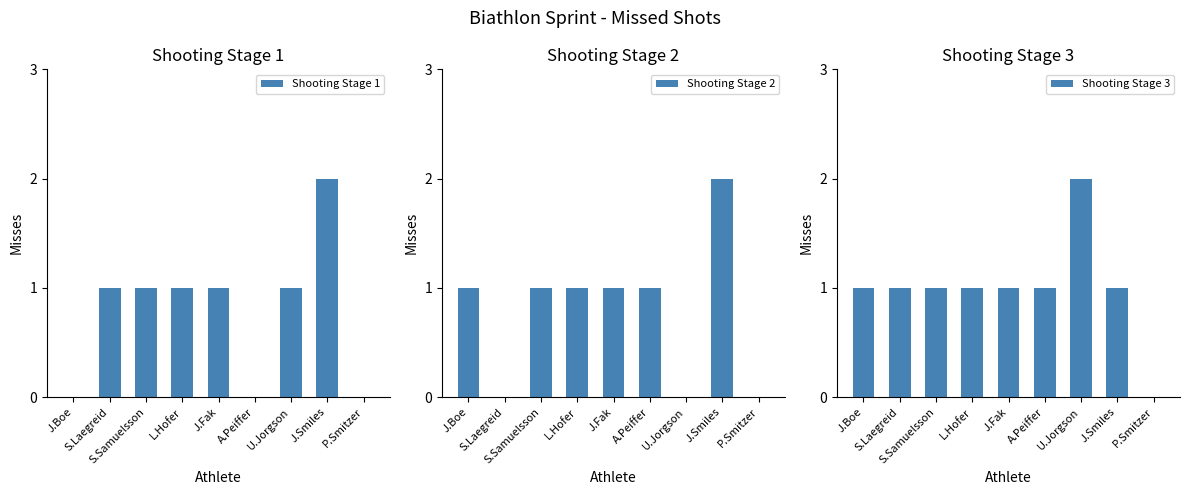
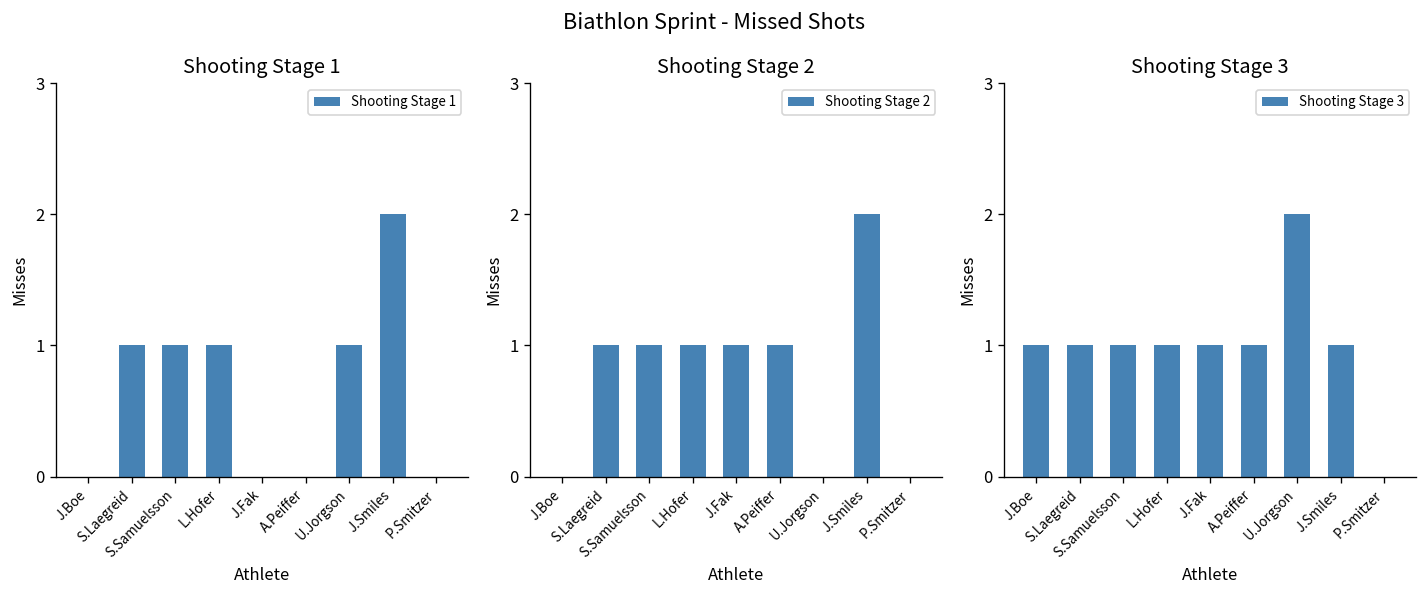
  {
    "Shooting Stage 1": {
      "J.Boe": 0,
      "S.Laegreid": 1,
      "S.Samuelsson": 1,
      "L.Hofer": 1,
-     "J.Fak": 1,
+     "J.Fak": 0,
      "A.Peiffer": 0,
      "U.Jorgson": 1,
      "J.Smiles": 2,
      "P.Smitzer": 0
    },
    "Shooting Stage 2": {
-     "J.Boe": 1,
-     "S.Laegreid": 0,
+     "J.Boe": 0,
+     "S.Laegreid": 1,
      "S.Samuelsson": 1,
      "L.Hofer": 1,
      "J.Fak": 1,
      "A.Peiffer": 1,
      "U.Jorgson": 0,
      "J.Smiles": 2,
      "P.Smitzer": 0
    },
    "Shooting Stage 3": {
      "J.Boe": 1.00,
      "S.Laegreid": 1.00,
      "S.Samuelsson": 1.00,
      "L.Hofer": 1.00,
      "J.Fak": 1.00,
      "A.Peiffer": 1.00,
      "U.Jorgson": 2.00,
      "J.Smiles": 1.00,
      "P.Smitzer": 0.00
    }
  }
